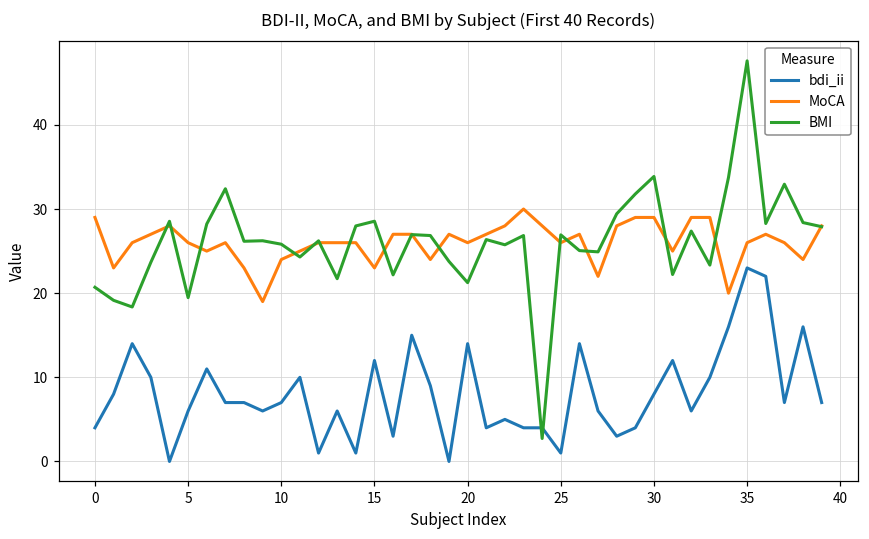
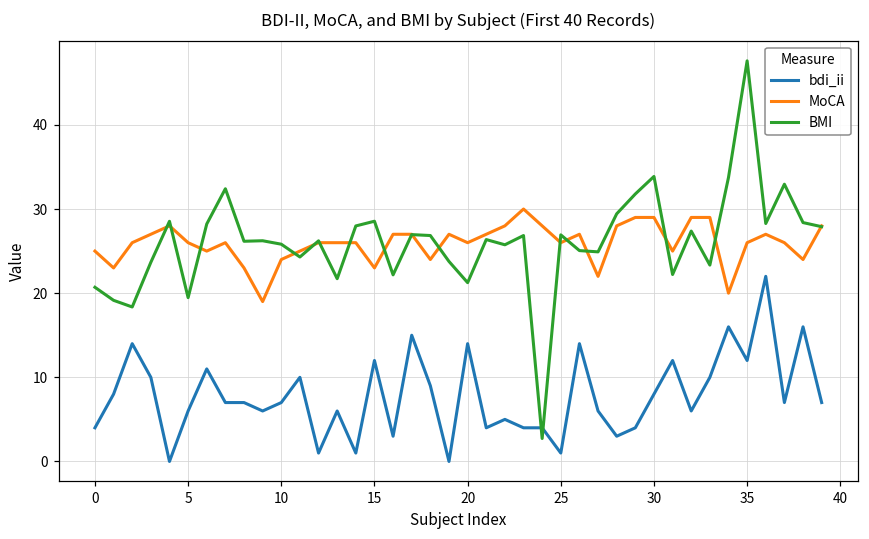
  {
    "bdi_ii": {
      "0": 4,
      "5": 6,
      "10": 7,
      "15": 12,
      "20": 14,
      "25": 1,
      "30": 8,
-     "35": 23
+     "35": 12
    },
    "MoCA": {
-     "0": 29,
+     "0": 25,
      "5": 26,
      "10": 24,
      "15": 23,
      "20": 26,
      "25": 26,
      "30": 29,
      "35": 26
    },
    "BMI": {
      "0": 21,
      "5": 19,
      "10": 26,
      "15": 29,
      "20": 21,
      "25": 27,
      "30": 34,
      "35": 48
    }
  }
